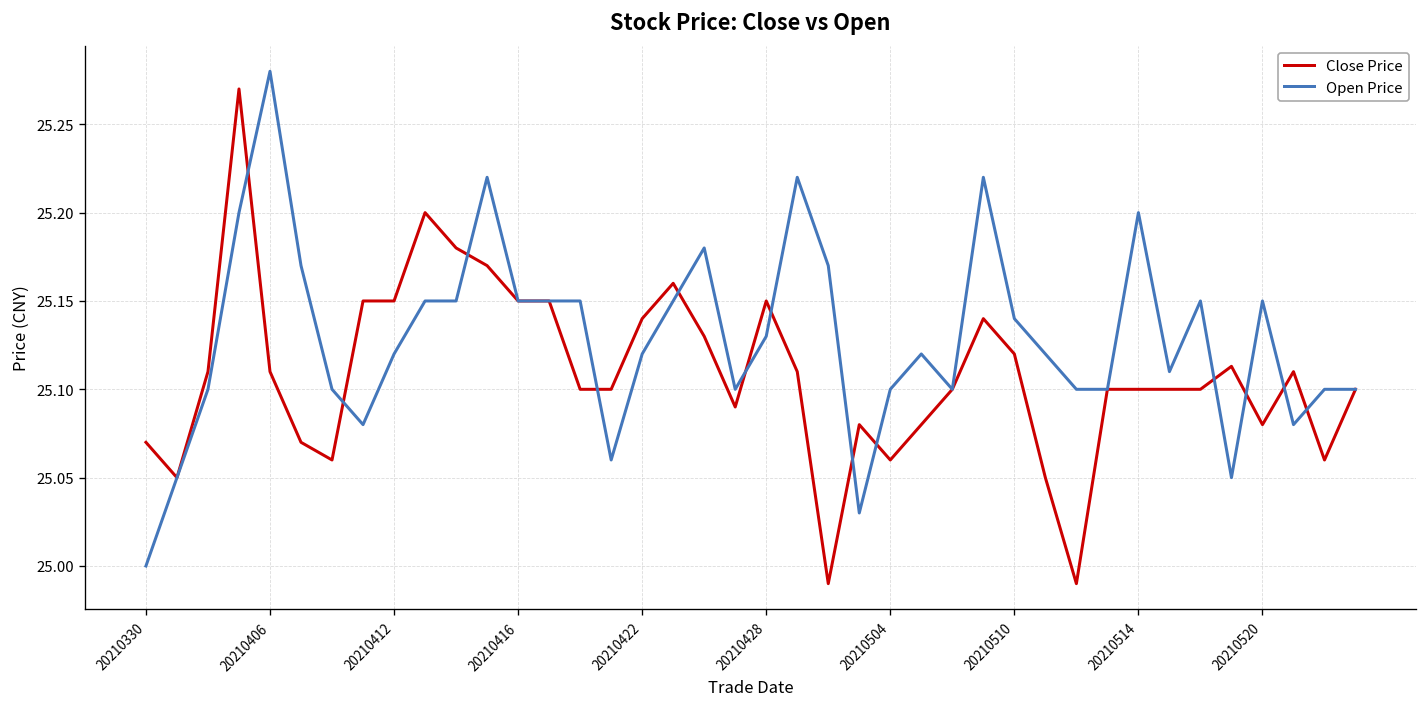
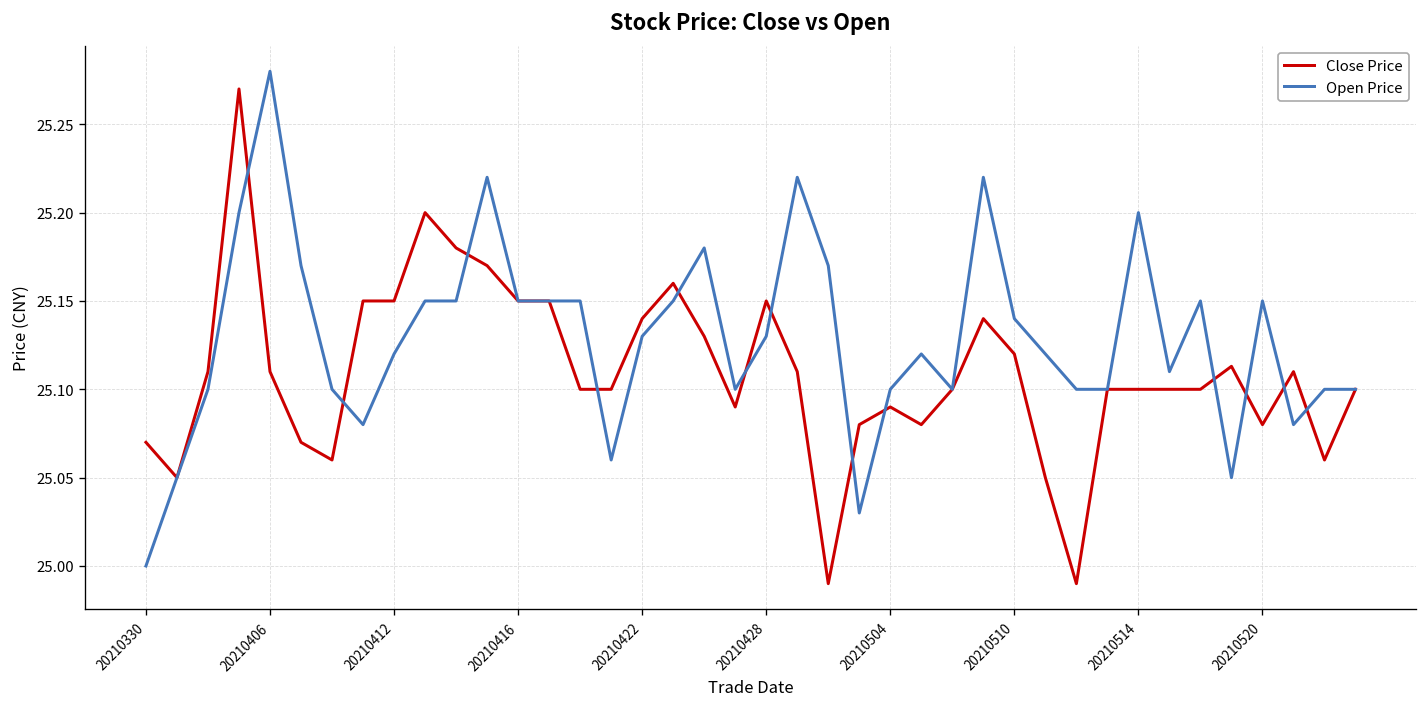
  {
    "Close Price": {
      "20210330": 25.07,
      "20210406": 25.11,
      "20210412": 25.15,
      "20210422": 25.14,
      "20210428": 25.15,
-     "20210504": 25.06,
+     "20210504": 25.09,
      "20210510": 25.12,
      "20210514": 25.10,
      "20210520": 25.08
    },
    "Open Price": {
      "20210330": 25.00,
      "20210406": 25.28,
      "20210412": 25.12,
-     "20210422": 25.12,
+     "20210422": 25.13,
      "20210428": 25.13,
      "20210504": 25.10,
      "20210510": 25.14,
      "20210514": 25.20,
      "20210520": 25.15
    }
  }
